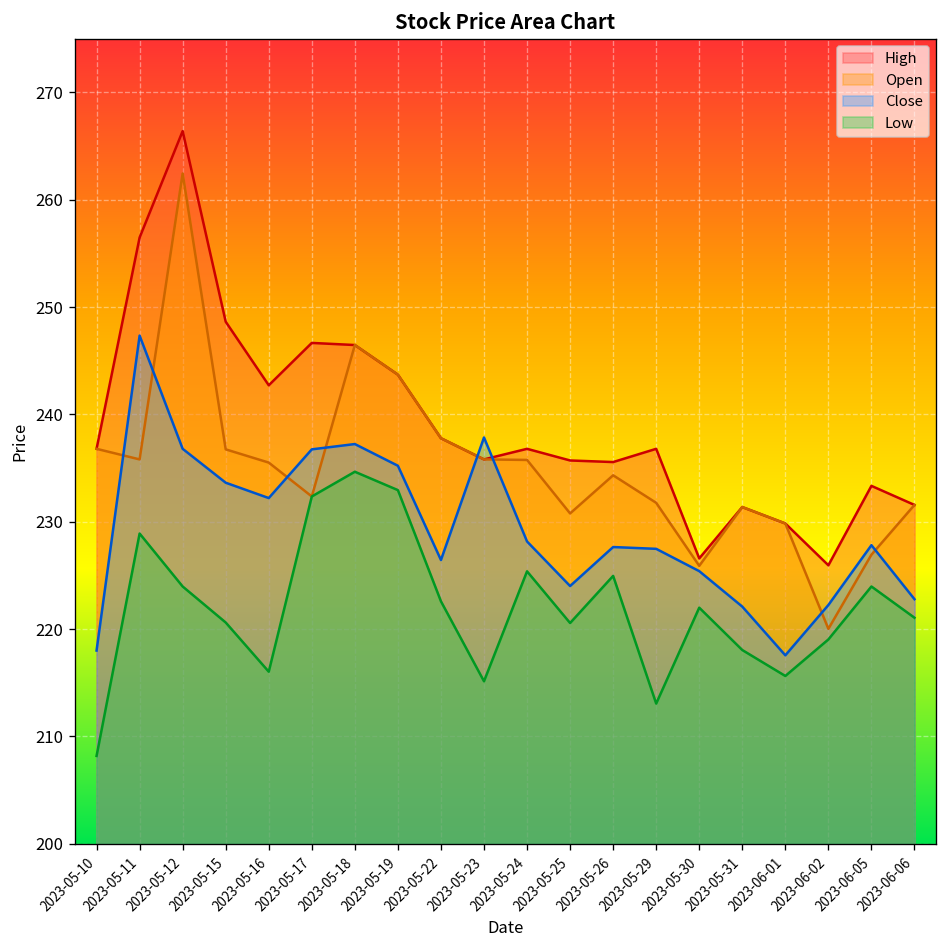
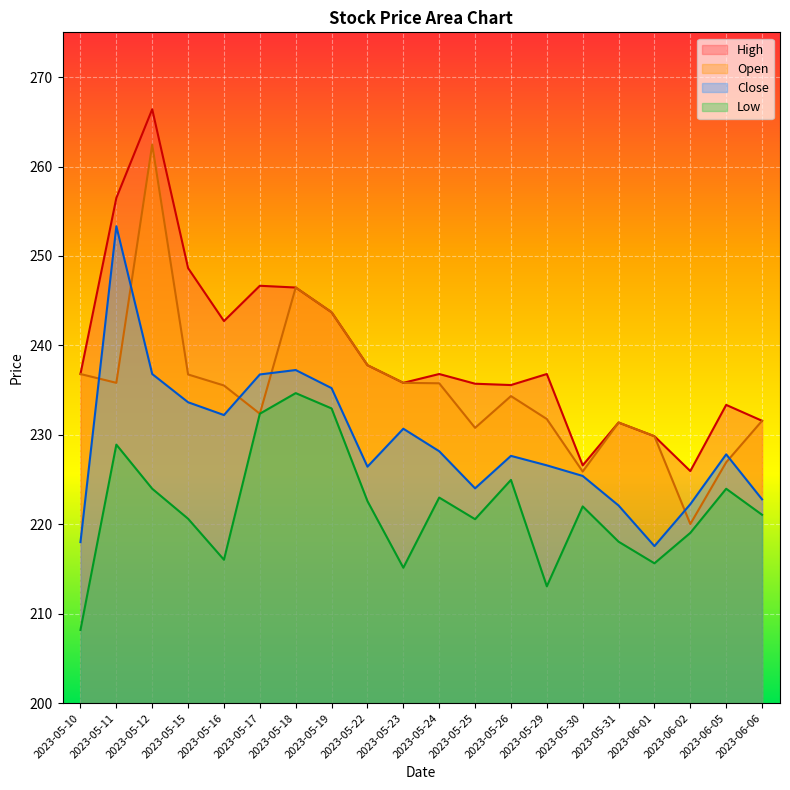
  {
    "Close": {
      "2023-05-10": 218,
-     "2023-05-11": 247,
+     "2023-05-11": 253,
      "2023-05-12": 237,
      "2023-05-15": 234,
      "2023-05-16": 232,
      "2023-05-17": 237,
      "2023-05-18": 237,
      "2023-05-19": 235,
      "2023-05-22": 226,
-     "2023-05-23": 238,
+     "2023-05-23": 231,
      "2023-05-24": 228,
      "2023-05-25": 224,
      "2023-05-26": 228,
-     "2023-05-29": 227.5,
+     "2023-05-29": 226.6,
      "2023-05-30": 225,
      "2023-05-31": 222,
      "2023-06-01": 218,
      "2023-06-02": 222,
      "2023-06-05": 228,
      "2023-06-06": 223
    },
    "Low": {
      "2023-05-10": 208,
      "2023-05-11": 229,
      "2023-05-12": 224,
      "2023-05-15": 221,
      "2023-05-16": 216,
      "2023-05-18": 235,
      "2023-05-19": 233,
      "2023-05-22": 223,
      "2023-05-23": 215,
-     "2023-05-24": 225,
+     "2023-05-24": 223,
      "2023-05-25": 221,
      "2023-05-26": 225,
      "2023-05-29": 213,
      "2023-05-30": 222,
      "2023-05-31": 218,
      "2023-06-01": 216,
      "2023-06-02": 219,
      "2023-06-05": 224,
      "2023-06-06": 221
    }
  }
